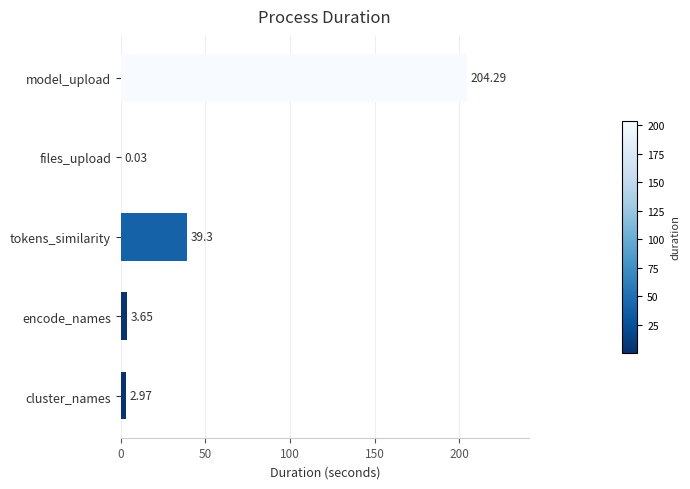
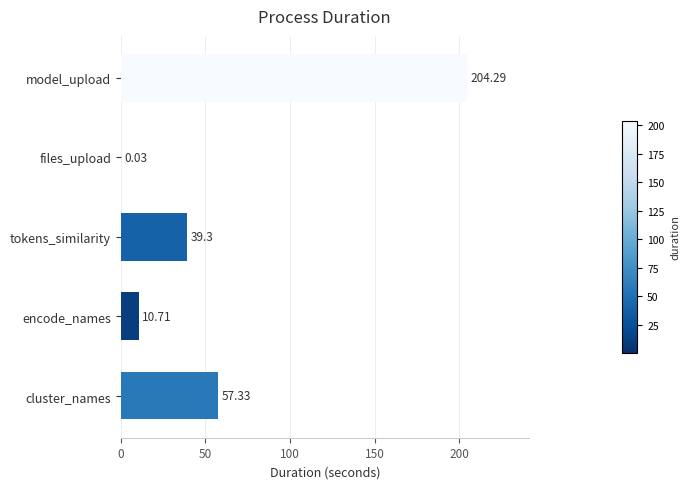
  {
    "model_upload": 204.29,
    "files_upload": 0.03,
    "tokens_similarity": 39.3,
-   "encode_names": 3.65,
-   "cluster_names": 2.97
+   "encode_names": 10.71,
+   "cluster_names": 57.33
  }
